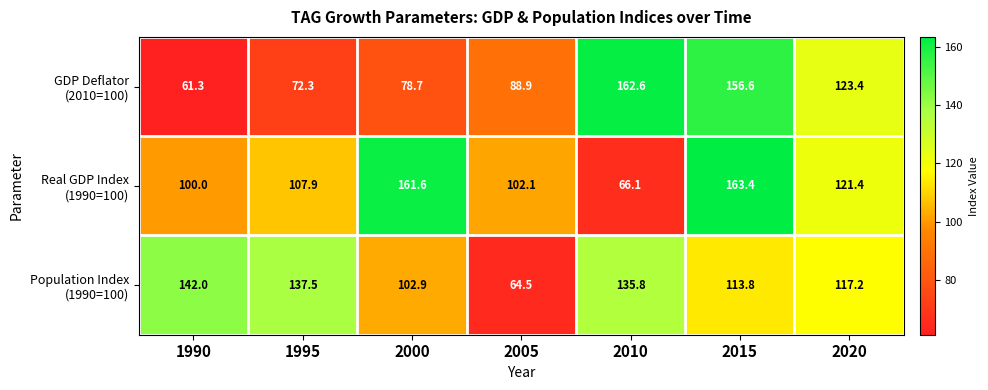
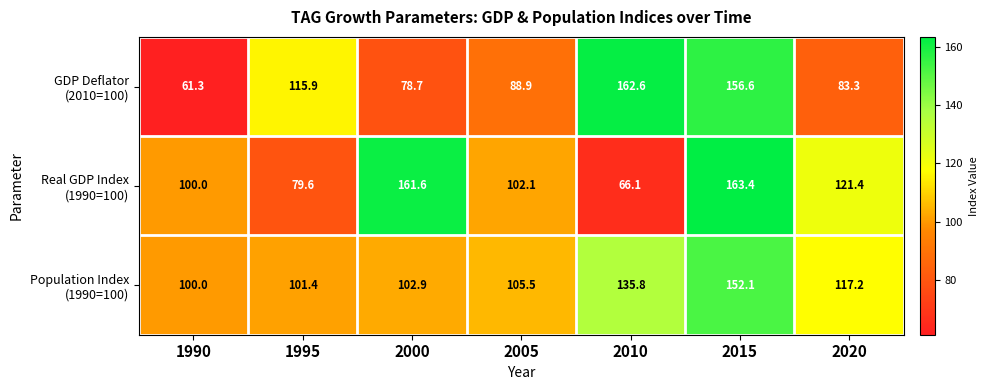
  {
    "GDP Deflator (2010=100)": {
      "1990": 61.3,
-     "1995": 72.3,
+     "1995": 115.9,
      "2000": 78.7,
      "2005": 88.9,
      "2010": 162.6,
      "2015": 156.6,
-     "2020": 123.4
+     "2020": 83.3
    },
    "Real GDP Index (1990=100)": {
      "1990": 100.0,
-     "1995": 107.9,
+     "1995": 79.6,
      "2000": 161.6,
      "2005": 102.1,
      "2010": 66.1,
      "2015": 163.4,
      "2020": 121.4
    },
    "Population Index (1990=100)": {
-     "1990": 142.0,
-     "1995": 137.5,
+     "1990": 100.0,
+     "1995": 101.4,
      "2000": 102.9,
-     "2005": 64.5,
+     "2005": 105.5,
      "2010": 135.8,
-     "2015": 113.8,
+     "2015": 152.1,
      "2020": 117.2
    }
  }
